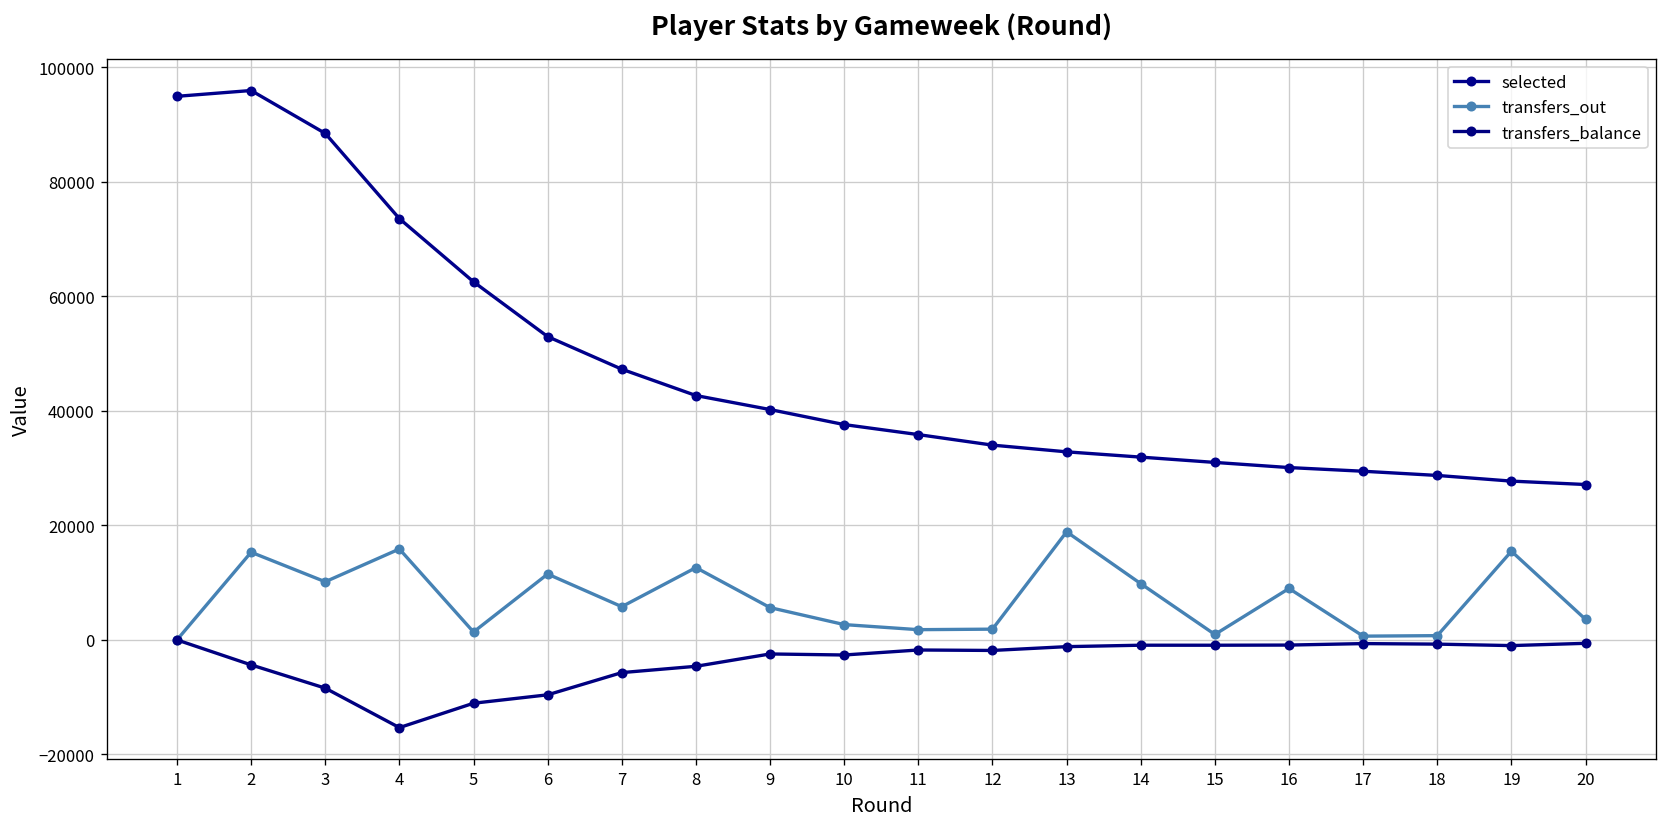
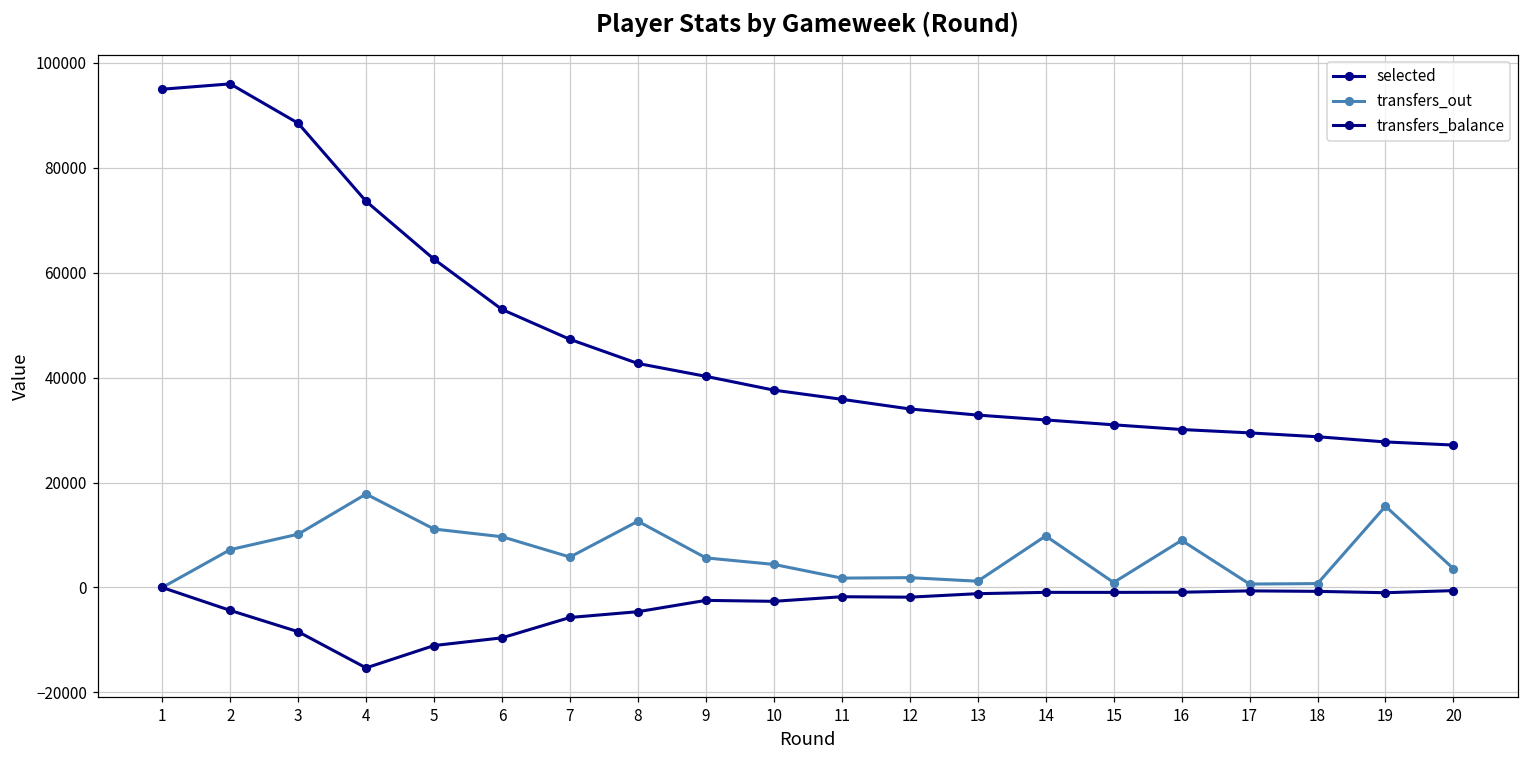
  {
    "transfers_out": {
-     "2": 15000,
+     "2": 7000,
      "3": 10000,
-     "4": 16000,
-     "5": 1000,
-     "6": 12000,
+     "4": 18000,
+     "5": 11000,
+     "6": 10000,
      "7": 6000,
      "8": 13000,
      "9": 6000,
-     "10": 3000,
+     "10": 4000,
      "11": 2000,
      "12": 2000,
-     "13": 19000,
+     "13": 1000,
      "14": 10000,
      "15": 1000,
      "16": 9000,
      "17": 1000,
      "18": 1000,
      "19": 15000,
      "20": 4000
    }
  }
